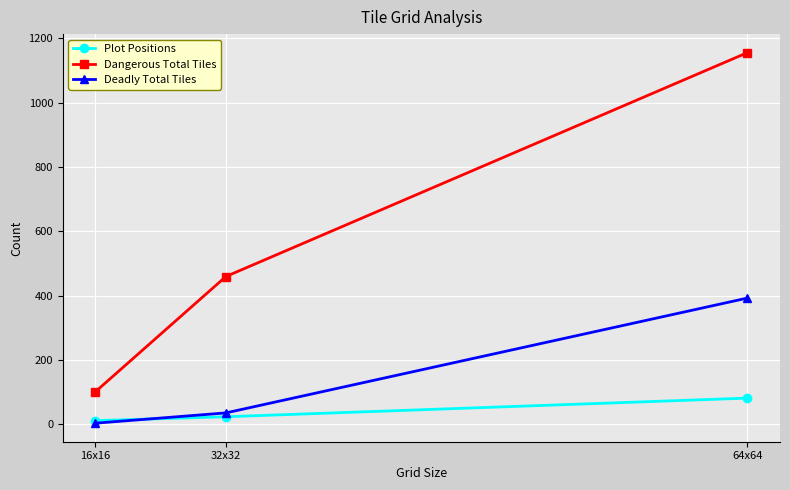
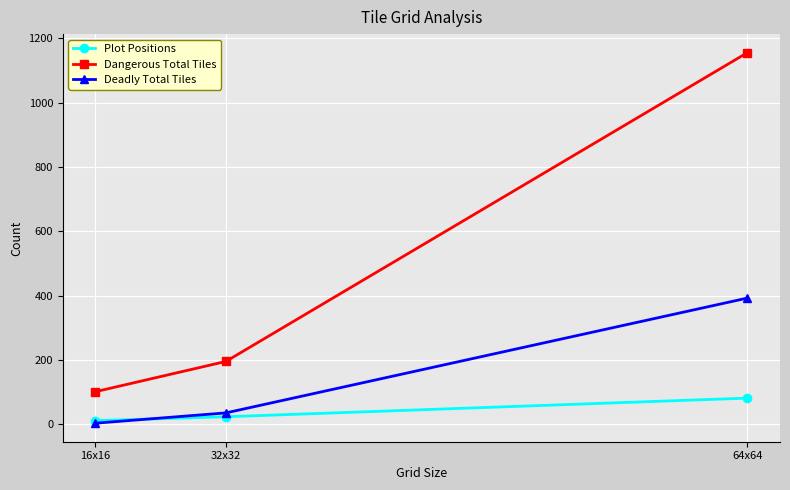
  {
    "Plot Positions": {
      "16x16": 10,
      "32x32": 20,
      "64x64": 80
    },
    "Dangerous Total Tiles": {
      "16x16": 100,
-     "32x32": 460,
+     "32x32": 200,
      "64x64": 1160
    },
    "Deadly Total Tiles": {
      "16x16": 0,
      "32x32": 40,
      "64x64": 390
    }
  }
